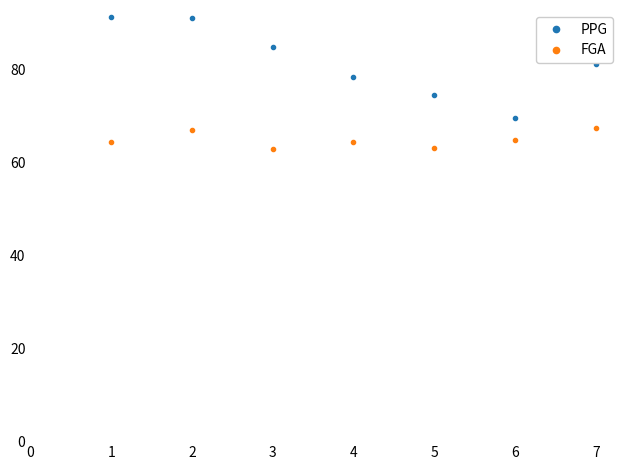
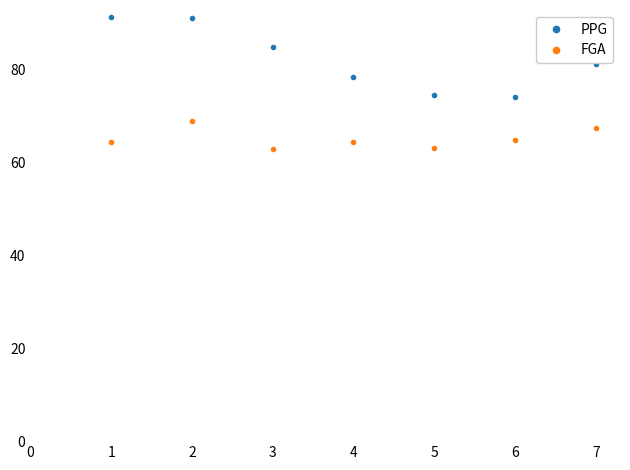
  {
    "PPG": {
      "1": 92,
      "2": 91,
      "3": 85,
      "4": 79,
      "5": 75,
-     "6": 70,
+     "6": 74,
      "7": 81
    },
    "FGA": {
      "1": 64,
-     "2": 67,
+     "2": 69,
      "3": 63,
      "4": 65,
      "5": 63,
      "6": 65,
      "7": 68
    }
  }
